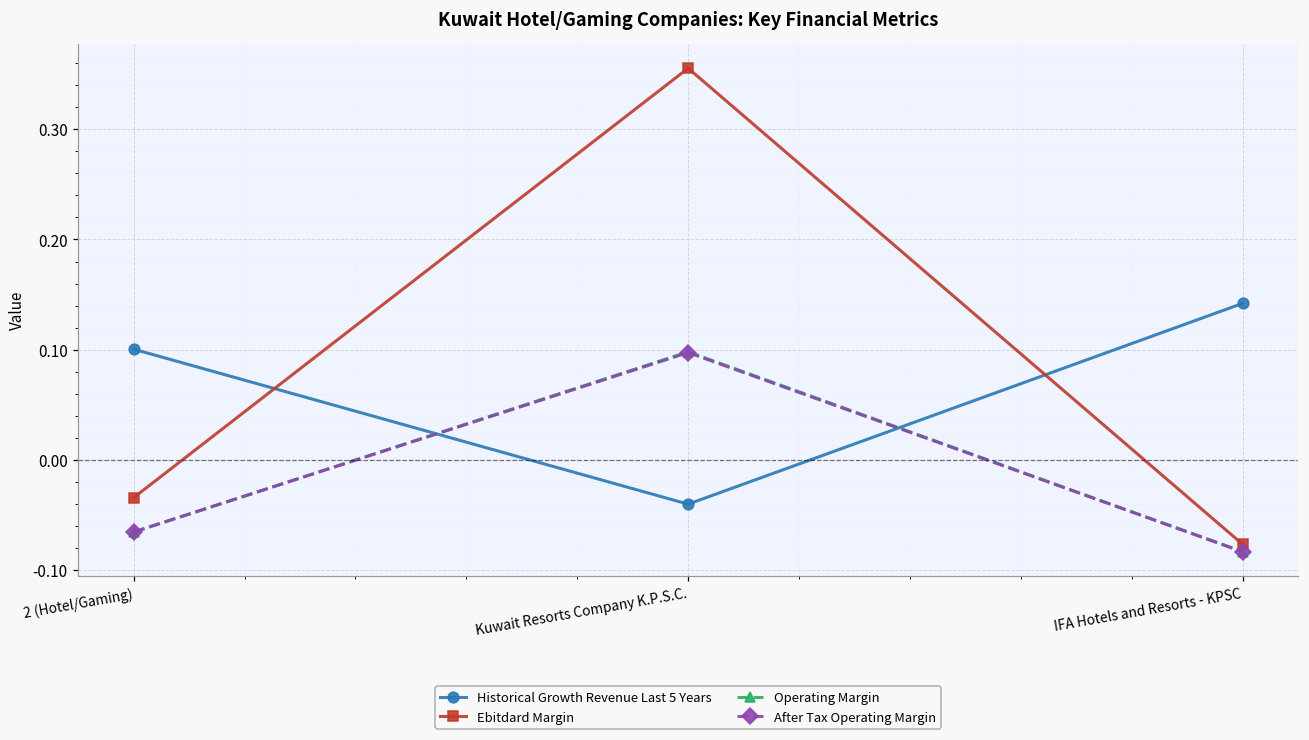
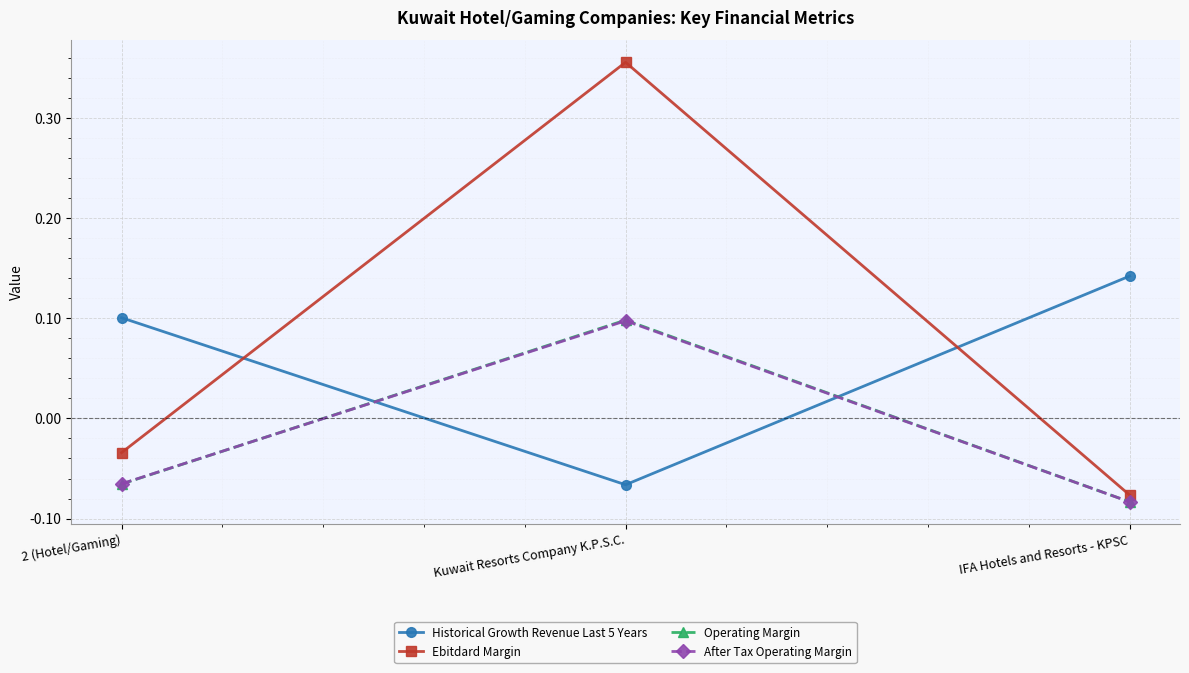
  {
    "Historical Growth Revenue Last 5 Years": {
      "2 (Hotel/Gaming)": 0.100,
-     "Kuwait Resorts Company K.P.S.C.": -0.040,
+     "Kuwait Resorts Company K.P.S.C.": -0.066,
      "IFA Hotels and Resorts - KPSC": 0.142
    },
    "Ebitdard Margin": {
      "2 (Hotel/Gaming)": -0.034,
      "Kuwait Resorts Company K.P.S.C.": 0.355,
      "IFA Hotels and Resorts - KPSC": -0.076
    }
  }
